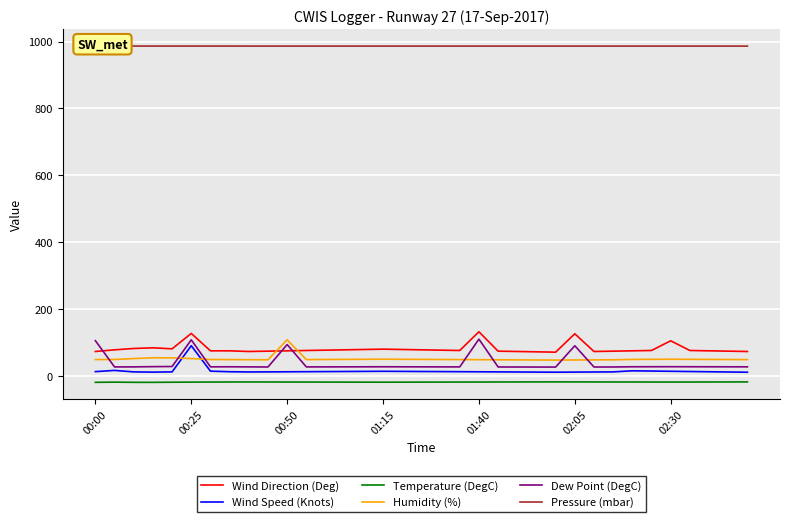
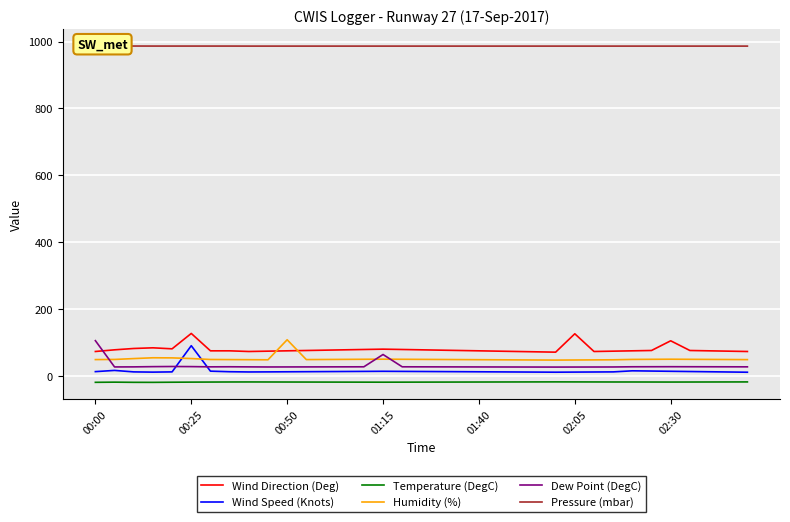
  {
    "Wind Direction (Deg)": {
      "00:00": 70,
      "00:25": 130,
      "00:50": 80,
      "01:15": 80,
-     "01:40": 130,
+     "01:40": 80,
      "02:05": 130,
      "02:30": 110
    },
    "Wind Speed (Knots)": {
      "00:00": 10,
      "00:25": 90,
      "00:50": 10,
      "01:15": 10,
      "01:40": 10,
      "02:05": 10,
      "02:30": 10
    },
    "Temperature (DegC)": {
      "00:00": -20,
      "00:25": -20,
      "00:50": -20,
      "01:15": -20,
      "01:40": -20,
      "02:05": -20,
      "02:30": -20
    },
    "Humidity (%)": {
      "00:00": 50,
      "00:25": 50,
      "00:50": 110,
      "01:15": 50,
      "01:40": 50,
      "02:05": 50,
      "02:30": 50
    },
    "Dew Point (DegC)": {
      "00:00": 110,
-     "00:25": 110,
-     "00:50": 90,
-     "01:15": 30,
-     "01:40": 110,
-     "02:05": 90,
+     "00:25": 30,
+     "00:50": 30,
+     "01:15": 60,
+     "01:40": 30,
+     "02:05": 30,
      "02:30": 30
    },
    "Pressure (mbar)": {
      "00:25": 990,
      "00:50": 990,
      "01:15": 990,
      "01:40": 990,
      "02:05": 990,
      "02:30": 990
    }
  }
